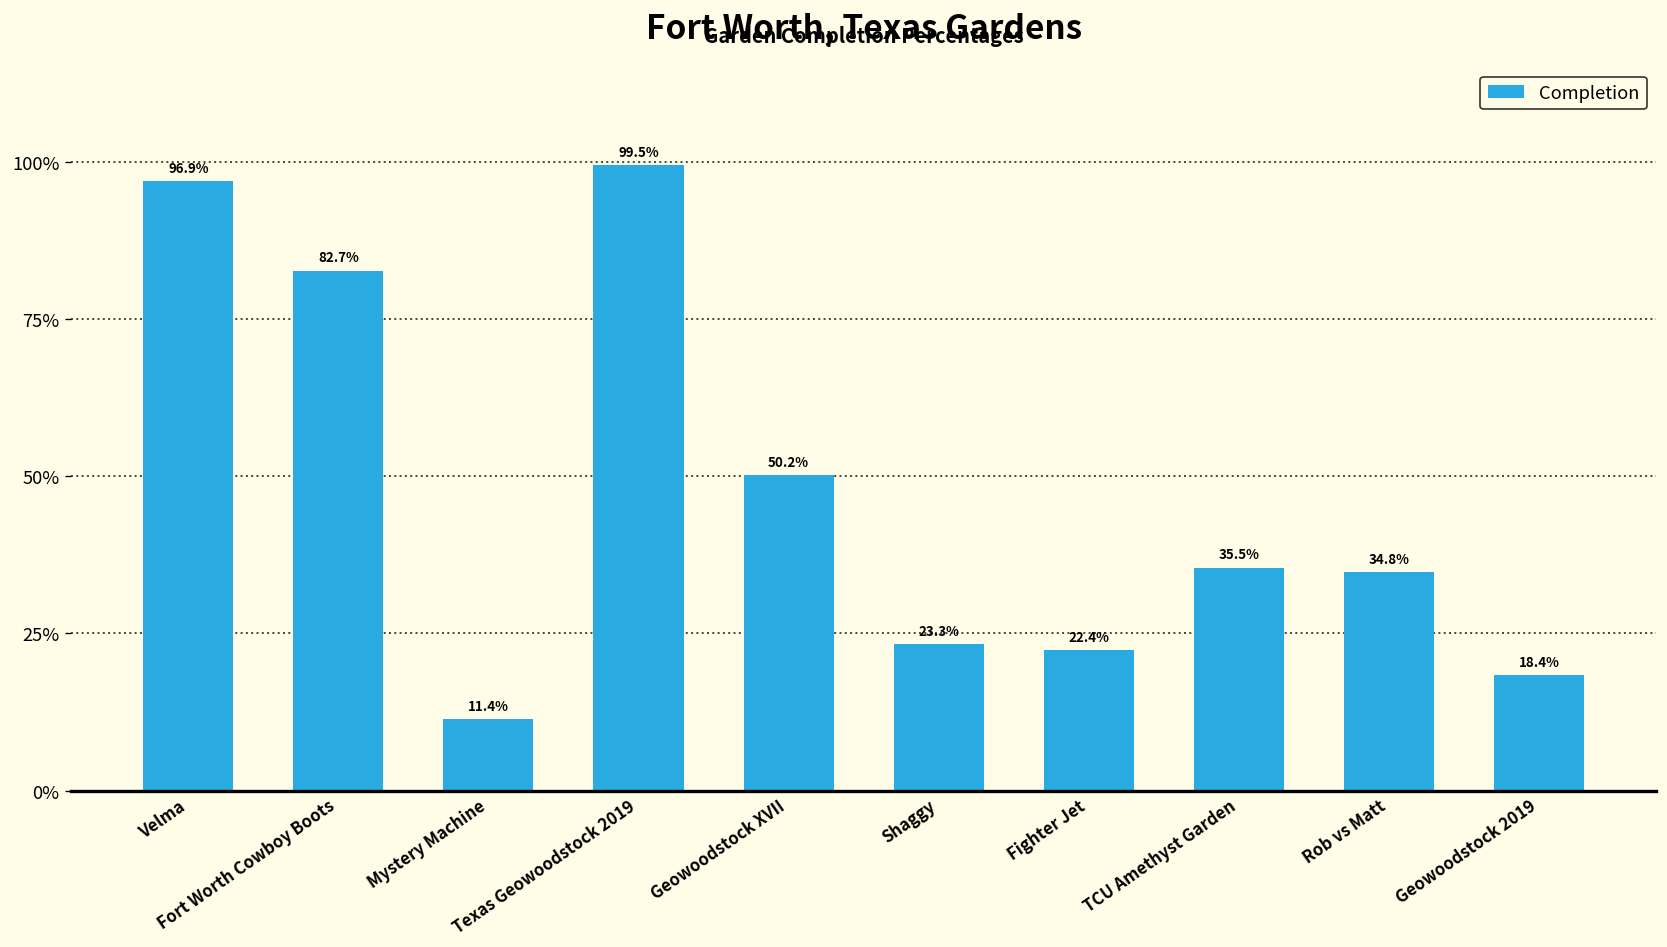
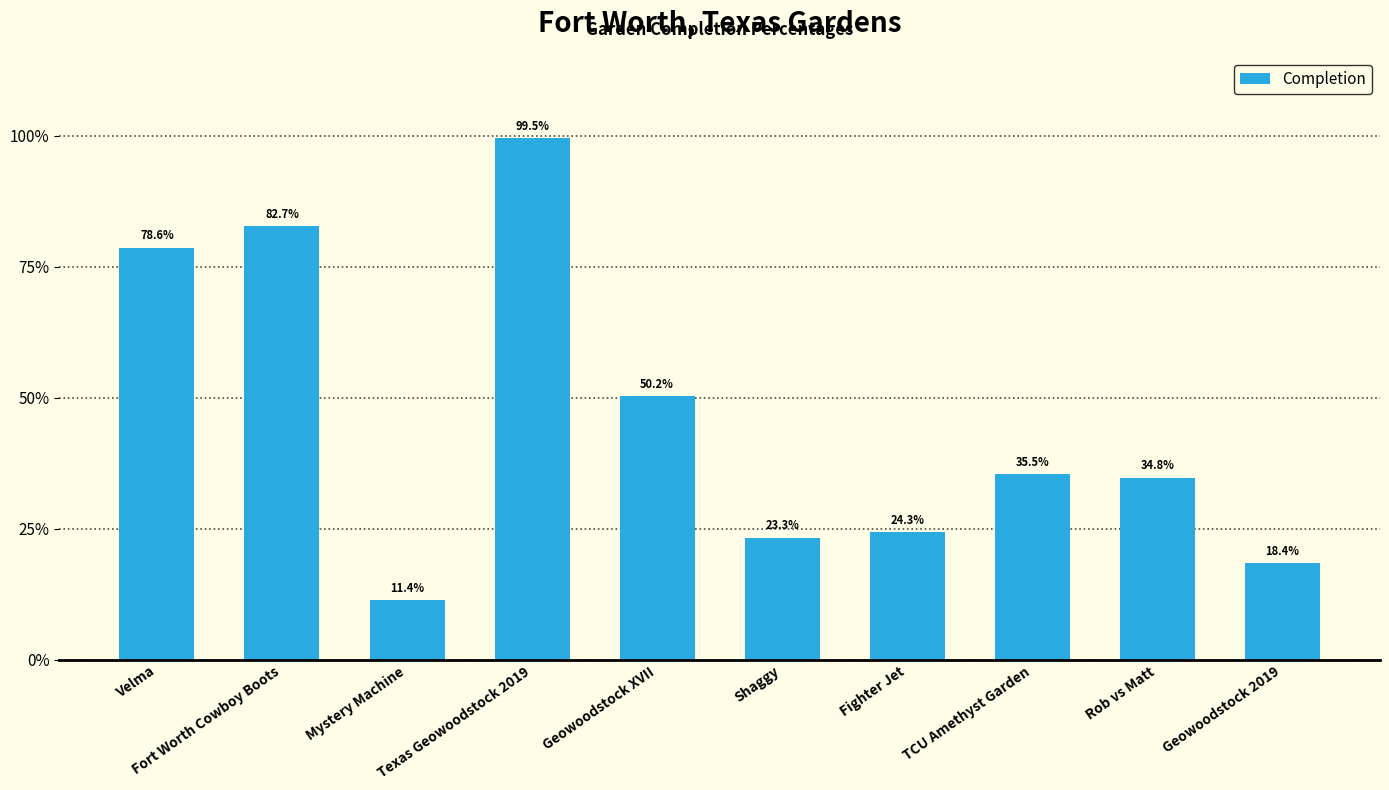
  {
-   "Velma": "96.9%",
+   "Velma": "78.6%",
    "Fort Worth Cowboy Boots": "82.7%",
    "Mystery Machine": "11.4%",
    "Texas Geowoodstock 2019": "99.5%",
    "Geowoodstock XVII": "50.2%",
    "Shaggy": "23.3%",
-   "Fighter Jet": "22.4%",
+   "Fighter Jet": "24.3%",
    "TCU Amethyst Garden": "35.5%",
    "Rob vs Matt": "34.8%",
    "Geowoodstock 2019": "18.4%"
  }
